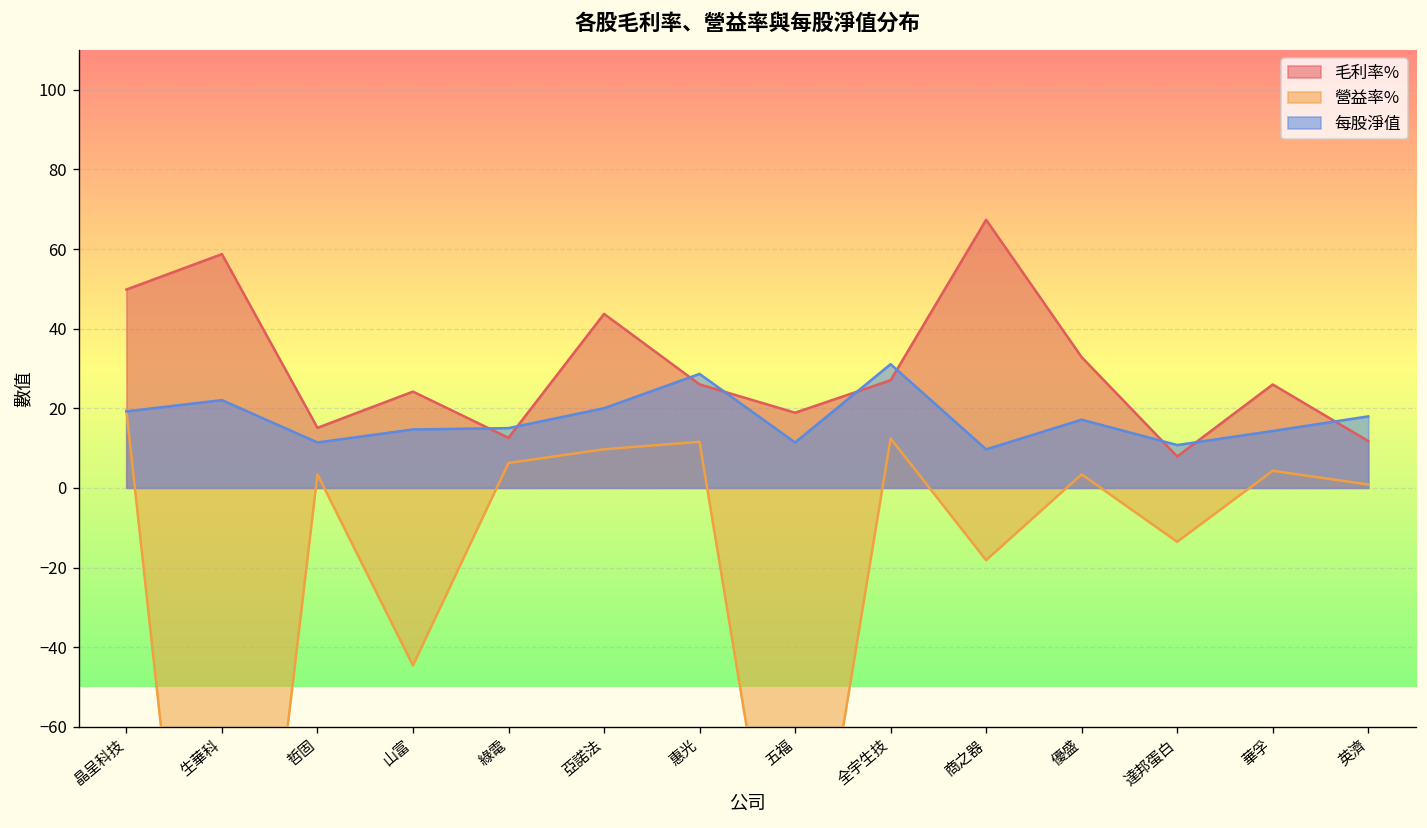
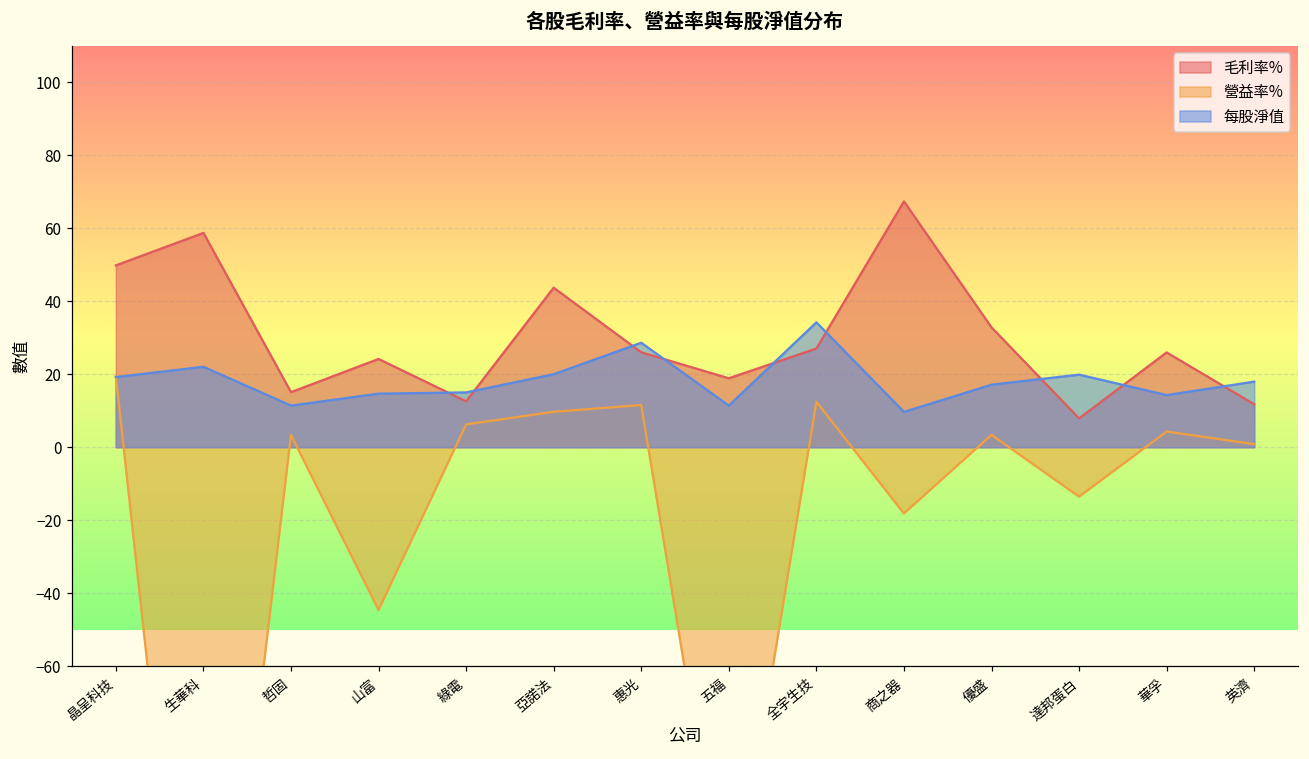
  {
    "毛利率%": {
      "晶呈科技": 50,
      "生華科": 59,
      "哲固": 15,
      "山富": 24,
      "綠電": 13,
      "亞諾法": 44,
      "惠光": 26,
      "五福": 19,
      "全宇生技": 27,
      "商之器": 67,
      "優盛": 33,
      "達邦蛋白": 8,
      "華孚": 26,
      "英濟": 12
    },
    "每股淨值": {
      "生華科": 22,
      "哲固": 11,
      "山富": 15,
      "綠電": 15,
      "亞諾法": 20,
      "惠光": 29,
      "五福": 11,
-     "全宇生技": 31,
+     "全宇生技": 34,
      "商之器": 10,
      "優盛": 17,
-     "達邦蛋白": 11,
+     "達邦蛋白": 20,
      "華孚": 14,
      "英濟": 18
    }
  }
